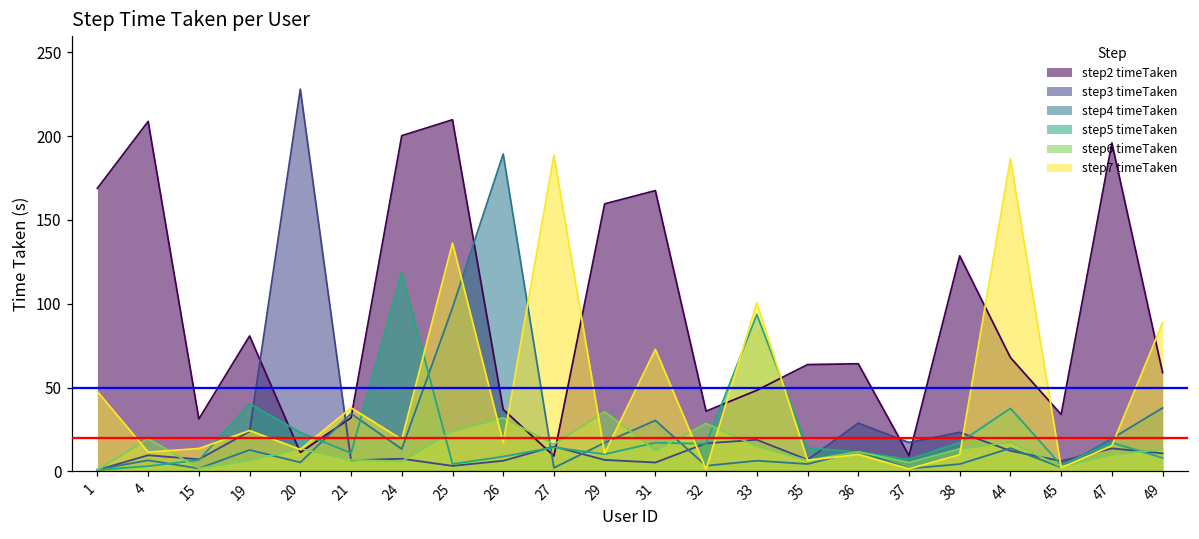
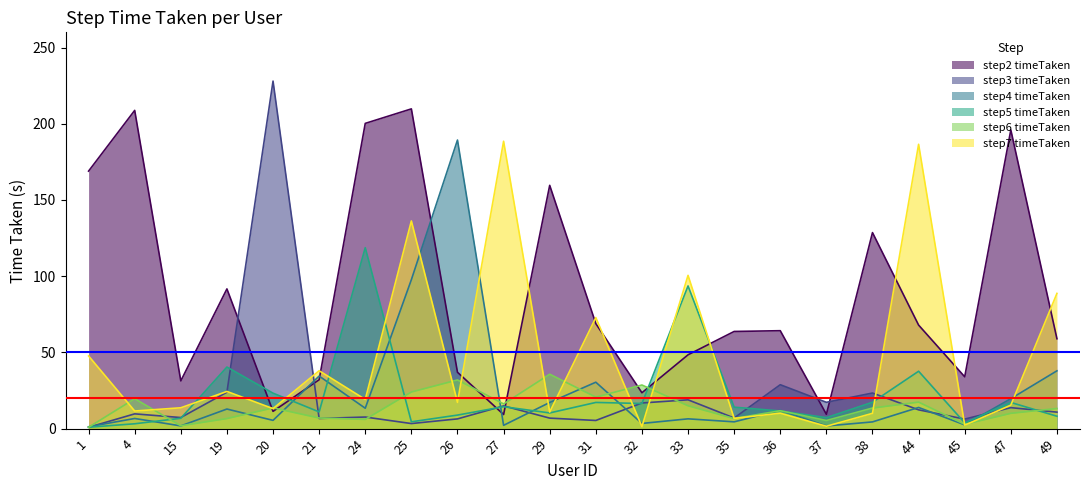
  {
    "step2 timeTaken": {
      "1": 169,
      "4": 209,
      "15": 31,
-     "19": 81,
+     "19": 92,
      "20": 11,
      "21": 32,
      "24": 200,
      "25": 210,
      "26": 37,
      "27": 9,
      "29": 160,
-     "31": 168,
-     "32": 36,
+     "31": 69,
+     "32": 24,
      "33": 48,
      "35": 64,
      "36": 64,
      "37": 9,
      "38": 129,
      "44": 68,
      "45": 34,
      "47": 196,
      "49": 59
    },
    "step6 timeTaken": {
      "4": 20,
      "19": 7,
      "25": 24,
      "26": 32,
      "29": 36,
-     "31": 13,
+     "31": 21,
      "32": 29,
      "33": 15,
      "37": 5,
      "38": 14,
      "44": 17,
      "47": 10,
      "49": 13
    },
    "step7 timeTaken": {
      "1": 48,
      "4": 12,
      "15": 14,
      "21": 38,
      "24": 19,
      "25": 136,
      "26": 17,
      "27": 189,
      "31": 73,
      "32": 1,
      "33": 101,
      "38": 10,
      "44": 187,
      "49": 89
    }
  }
